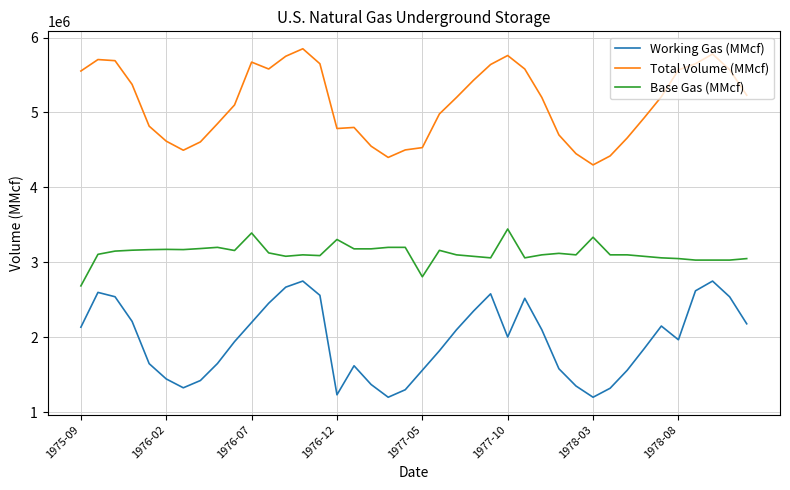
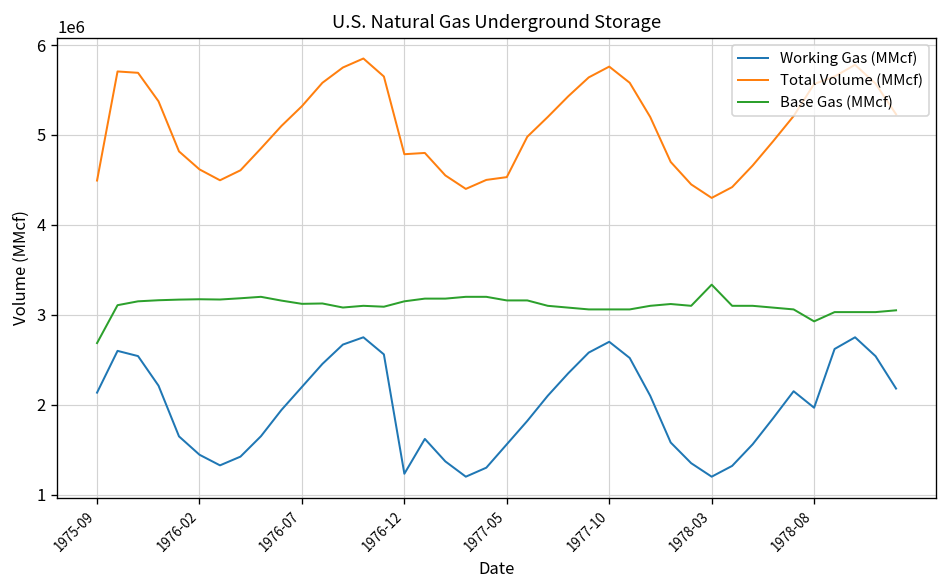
  {
    "Working Gas (MMcf)": {
      "1975-09": 2100000,
      "1976-02": 1400000,
      "1976-07": 2200000,
      "1976-12": 1200000,
      "1977-05": 1600000,
-     "1977-10": 2000000,
+     "1977-10": 2700000,
      "1978-03": 1200000,
      "1978-08": 2000000
    },
    "Total Volume (MMcf)": {
-     "1975-09": 5600000,
+     "1975-09": 4500000,
      "1976-02": 4600000,
-     "1976-07": 5700000,
+     "1976-07": 5300000,
      "1976-12": 4800000,
      "1977-05": 4500000,
      "1977-10": 5800000,
      "1978-03": 4300000
    },
    "Base Gas (MMcf)": {
      "1975-09": 2700000,
      "1976-02": 3200000,
-     "1976-07": 3400000,
-     "1976-12": 3300000,
-     "1977-05": 2800000,
-     "1977-10": 3400000,
+     "1976-07": 3100000,
+     "1976-12": 3200000,
+     "1977-05": 3200000,
+     "1977-10": 3100000,
      "1978-03": 3300000,
-     "1978-08": 3100000
+     "1978-08": 2900000
    }
  }
